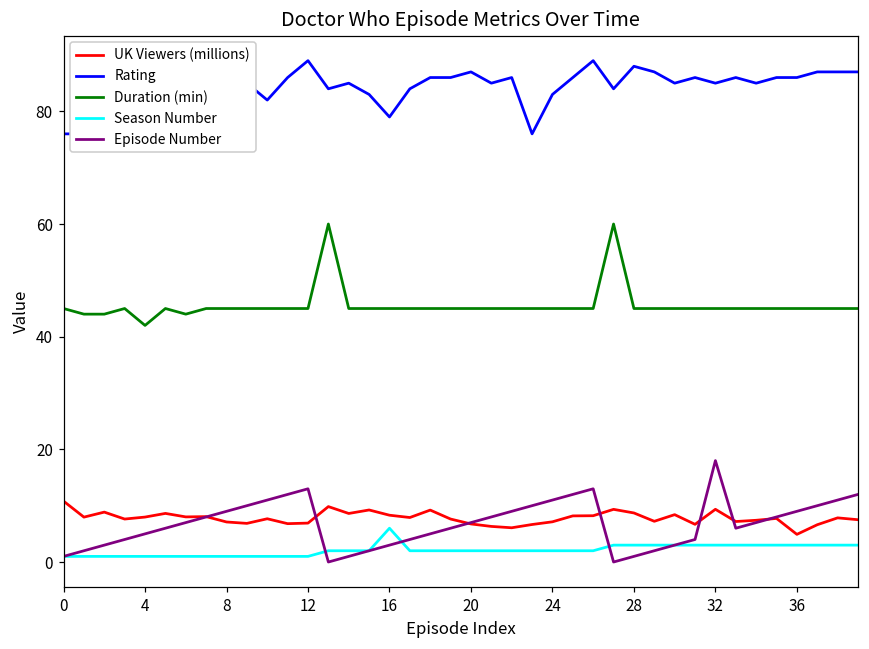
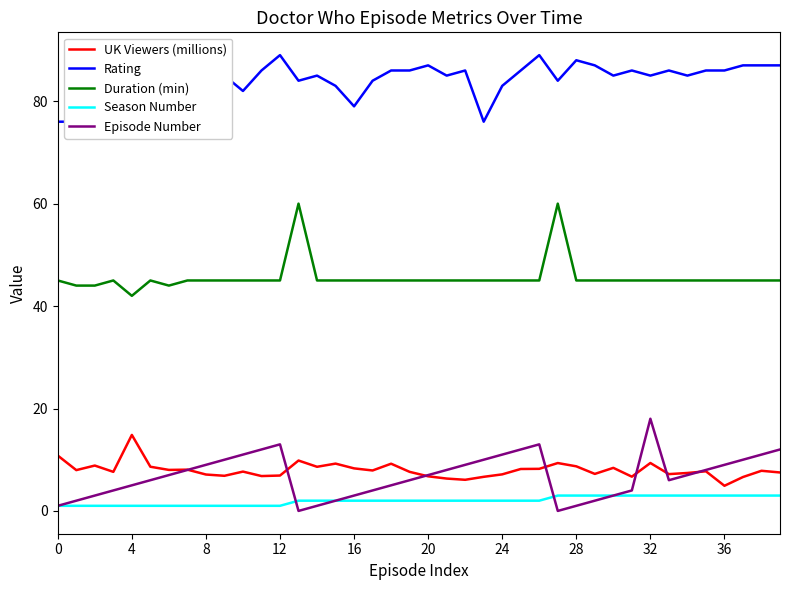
  {
    "UK Viewers (millions)": {
      "0": 11,
-     "4": 8,
+     "4": 15,
      "8": 7,
      "12": 7,
      "16": 8,
      "24": 7,
      "28": 9,
      "32": 9,
      "36": 5
    },
    "Rating": {
      "0": 76,
      "12": 89,
      "16": 79,
      "20": 87,
      "24": 83,
      "28": 88,
      "32": 85,
      "36": 86
    },
    "Duration (min)": {
      "0": 45,
      "4": 42,
      "8": 45,
      "12": 45,
      "16": 45,
      "20": 45,
      "24": 45,
      "28": 45,
      "32": 45,
      "36": 45
    },
    "Season Number": {
      "4": 1,
      "8": 1,
      "12": 1,
-     "16": 6,
+     "16": 2,
      "20": 2,
      "24": 2,
      "28": 3,
      "32": 3,
      "36": 3
    },
    "Episode Number": {
      "4": 5,
      "8": 9,
      "12": 13,
      "16": 3,
      "24": 11,
      "28": 1,
      "32": 18,
      "36": 9
    }
  }
